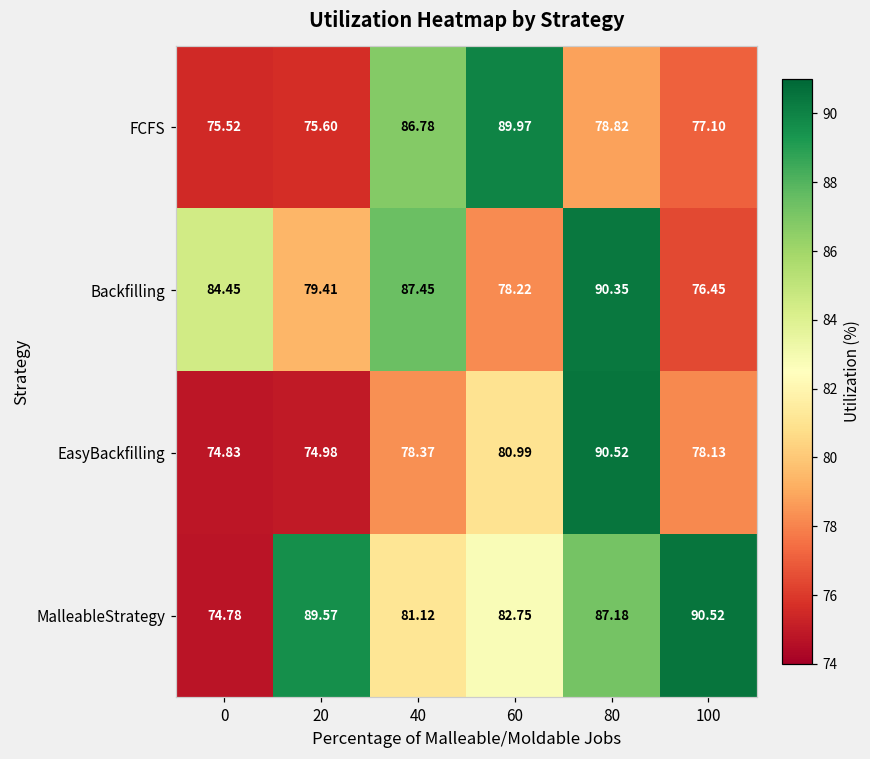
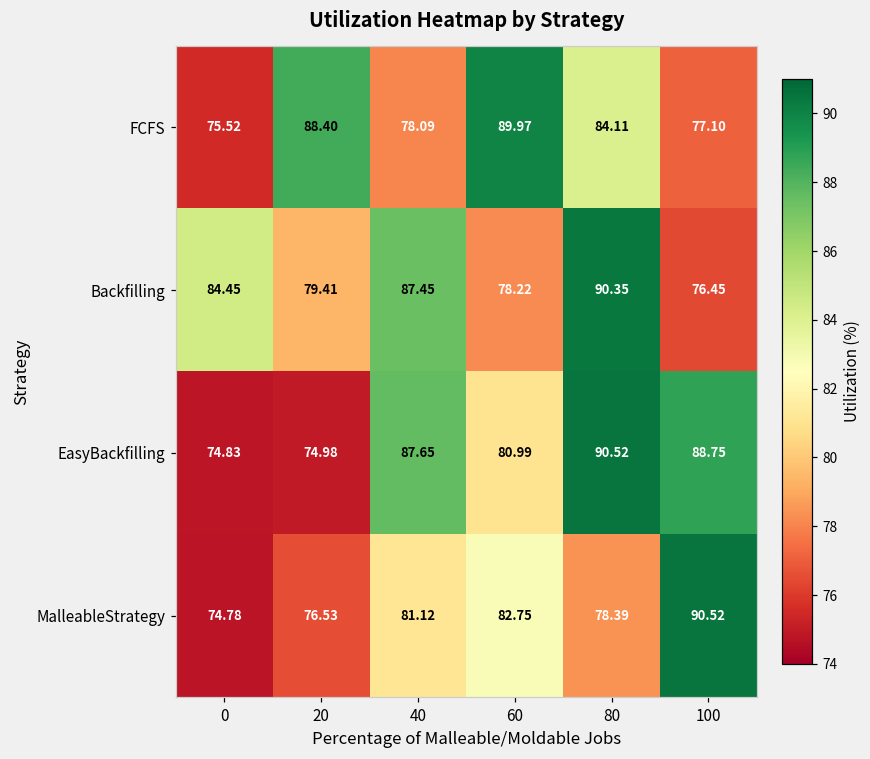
  {
    "FCFS": {
      "0": 75.52,
-     "20": 75.60,
-     "40": 86.78,
+     "20": 88.40,
+     "40": 78.09,
      "60": 89.97,
-     "80": 78.82,
+     "80": 84.11,
      "100": 77.10
    },
    "Backfilling": {
      "0": 84.45,
      "20": 79.41,
      "40": 87.45,
      "60": 78.22,
      "80": 90.35,
      "100": 76.45
    },
    "EasyBackfilling": {
      "0": 74.83,
      "20": 74.98,
-     "40": 78.37,
+     "40": 87.65,
      "60": 80.99,
      "80": 90.52,
-     "100": 78.13
+     "100": 88.75
    },
    "MalleableStrategy": {
      "0": 74.78,
-     "20": 89.57,
+     "20": 76.53,
      "40": 81.12,
      "60": 82.75,
-     "80": 87.18,
+     "80": 78.39,
      "100": 90.52
    }
  }
